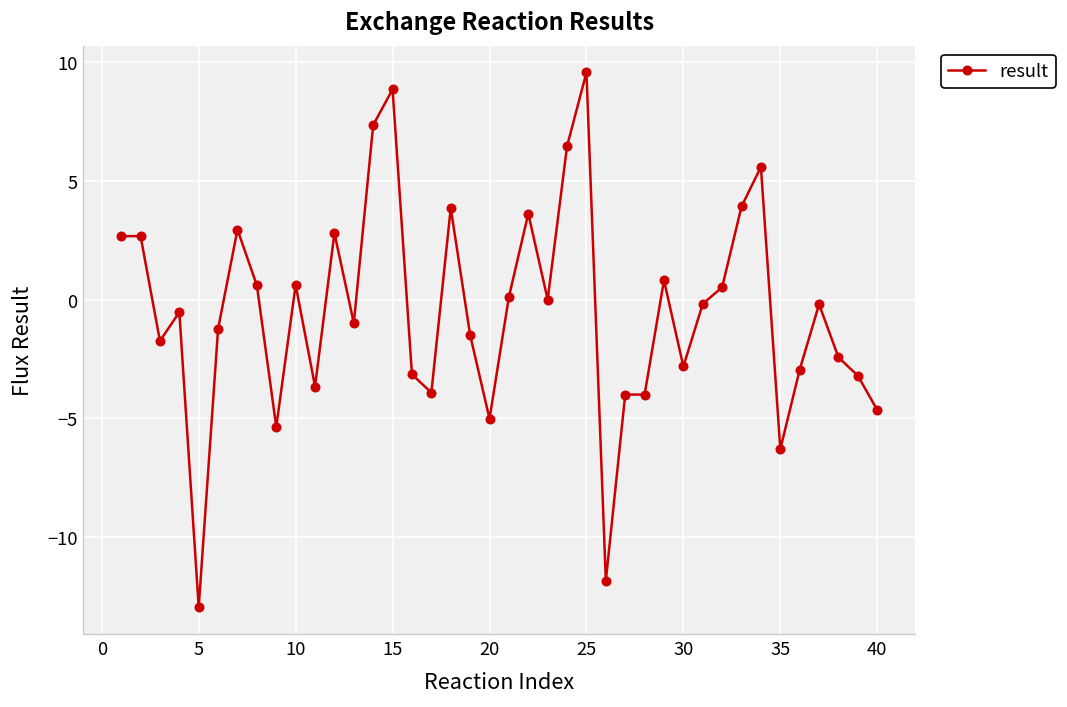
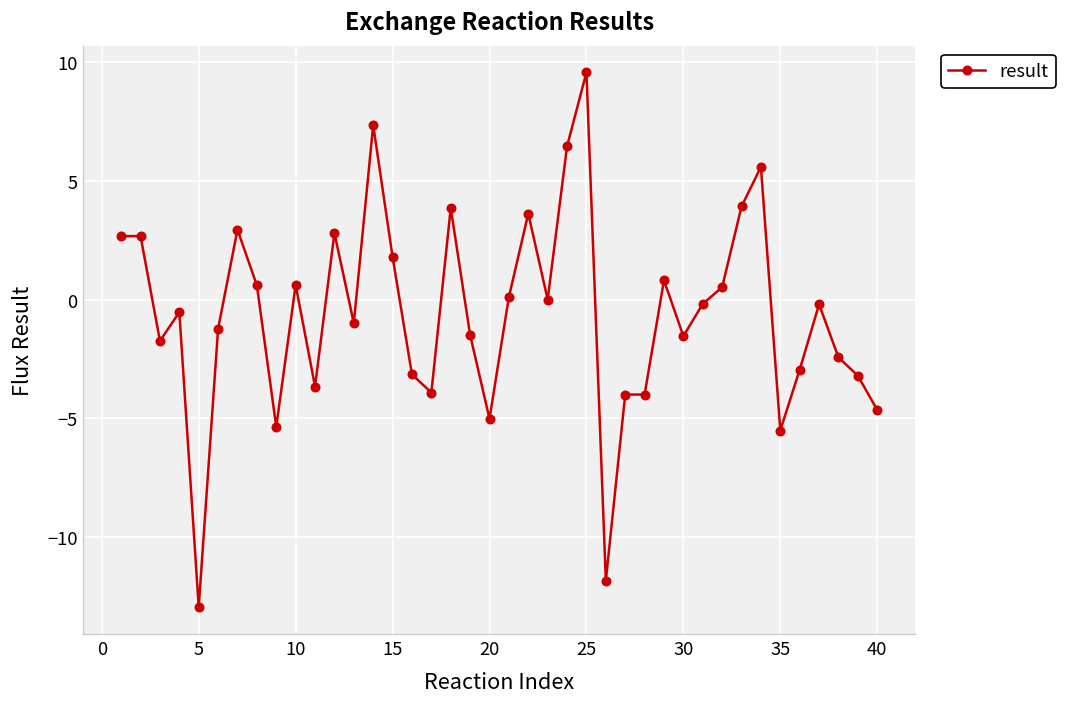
  {
    "5": -13.0,
    "10": 0.6,
-   "15": 8.9,
+   "15": 1.8,
    "20": -5.0,
    "25": 9.6,
-   "30": -2.8,
-   "35": -6.3,
+   "30": -1.5,
+   "35": -5.5,
    "40": -4.7
  }
